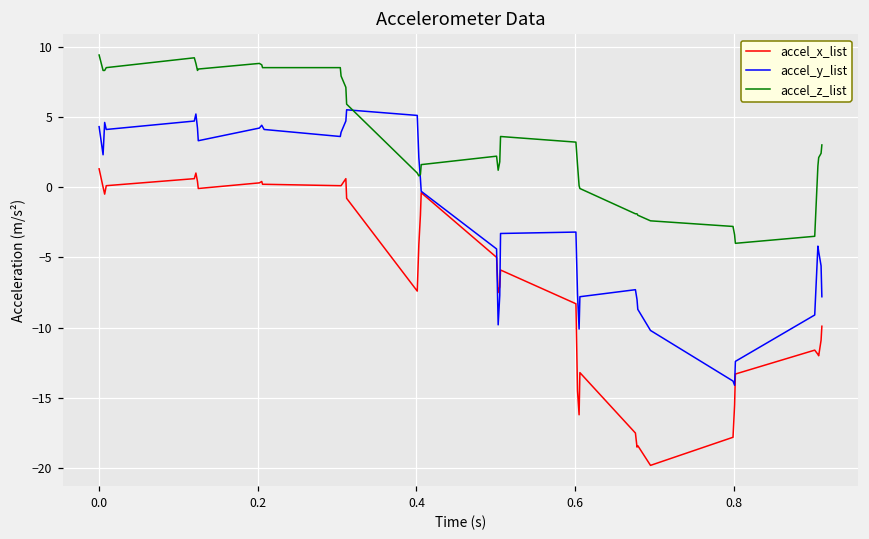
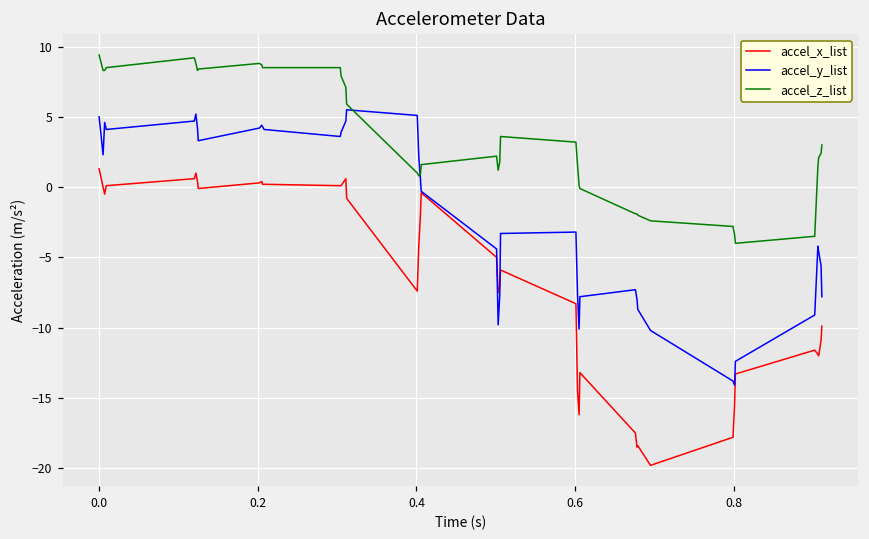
  {
    "accel_x_list": {
      "0.0": 1.3
    },
    "accel_y_list": {
-     "0.0": 4.3
+     "0.0": 5.0
    },
    "accel_z_list": {
      "0.0": 9.4
    }
  }
